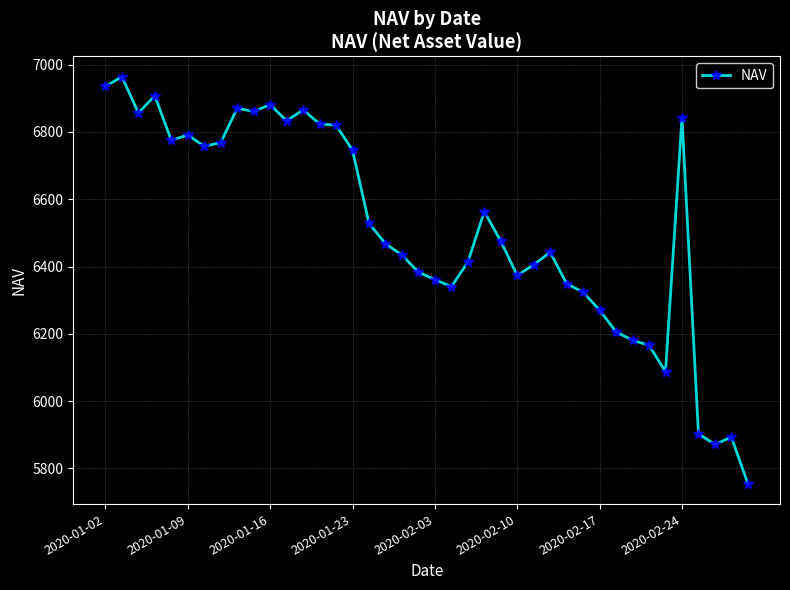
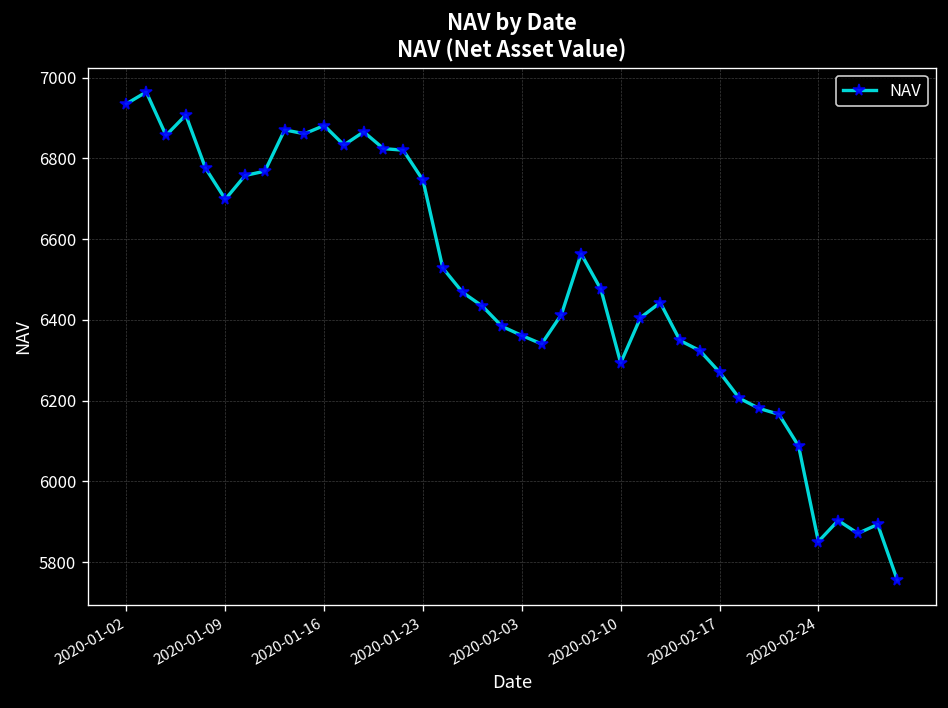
  {
    "2020-01-02": 6940,
-   "2020-01-09": 6790,
+   "2020-01-09": 6700,
    "2020-01-16": 6880,
    "2020-01-23": 6750,
    "2020-02-03": 6360,
-   "2020-02-10": 6370,
+   "2020-02-10": 6290,
    "2020-02-17": 6270,
-   "2020-02-24": 6840
+   "2020-02-24": 5850
  }
